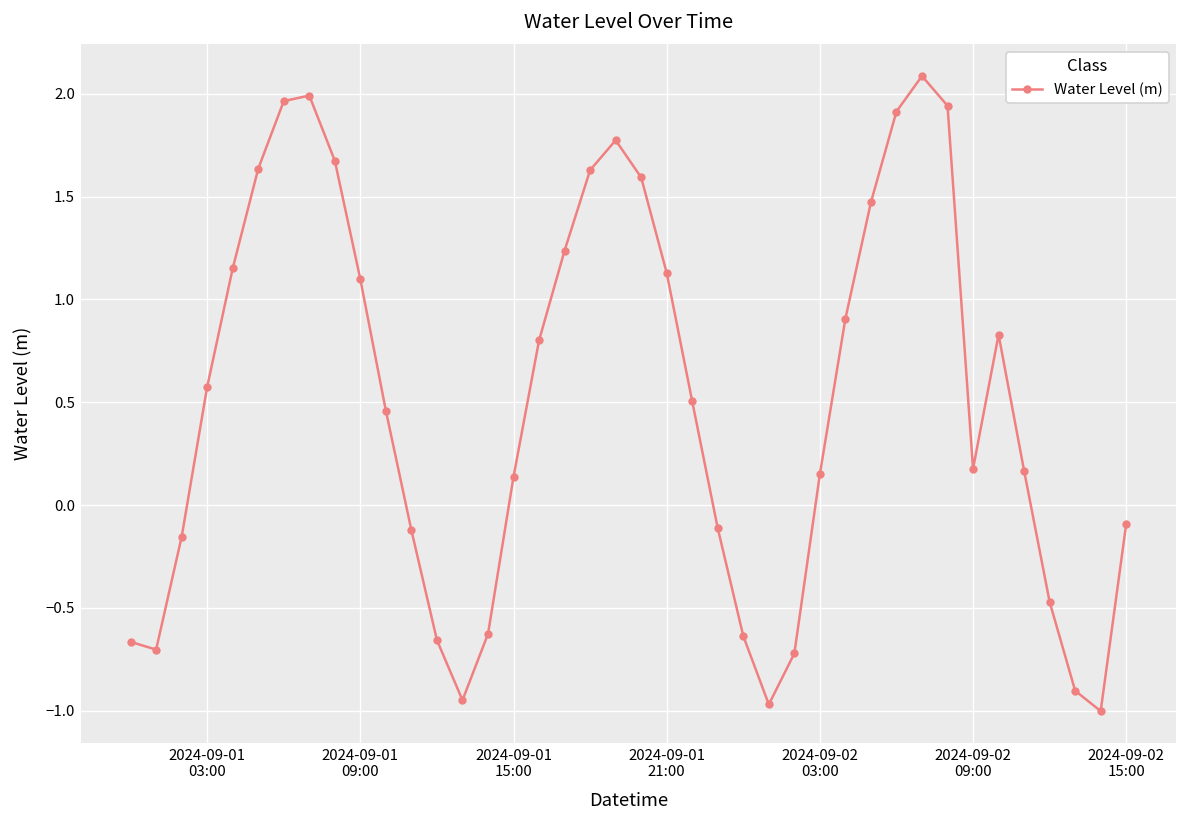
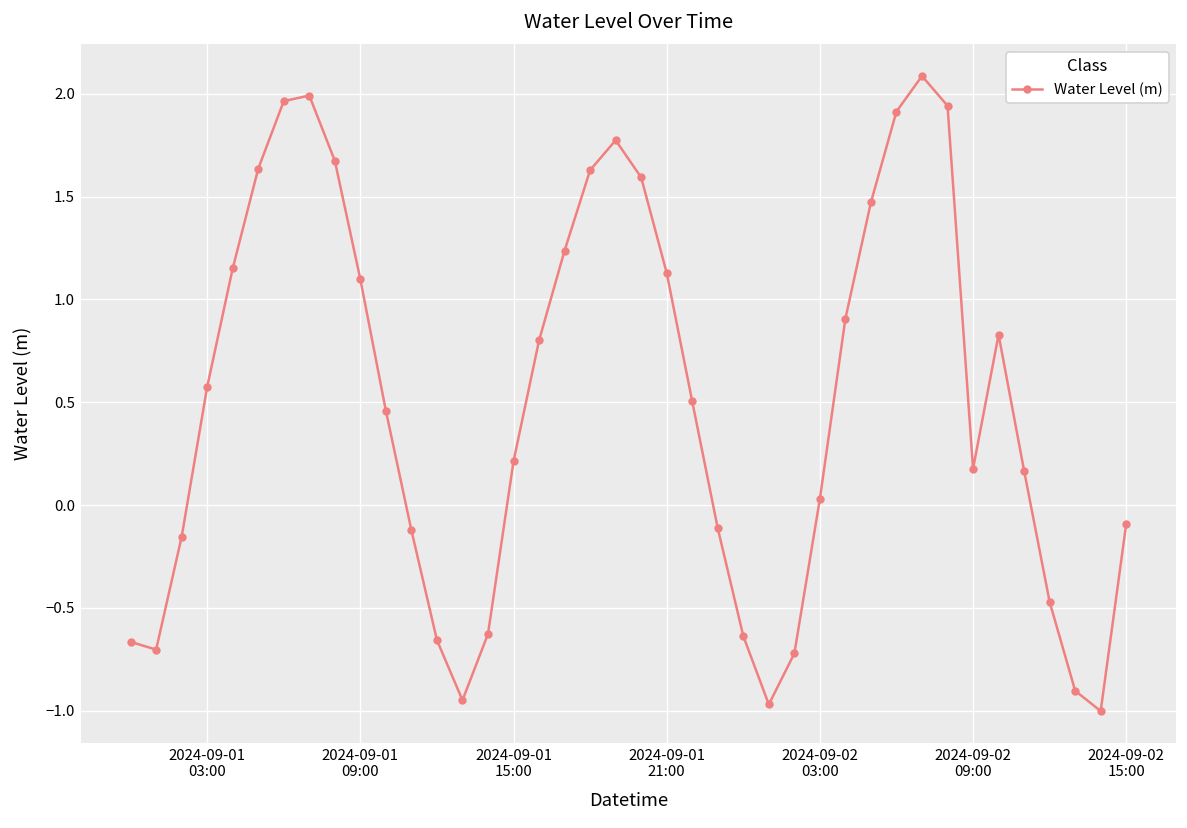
  {
    "2024-09-01 03:00": 0.57,
    "2024-09-01 09:00": 1.10,
-   "2024-09-01 15:00": 0.14,
+   "2024-09-01 15:00": 0.21,
    "2024-09-01 21:00": 1.13,
-   "2024-09-02 03:00": 0.15,
+   "2024-09-02 03:00": 0.03,
    "2024-09-02 09:00": 0.18,
    "2024-09-02 15:00": -0.09
  }
